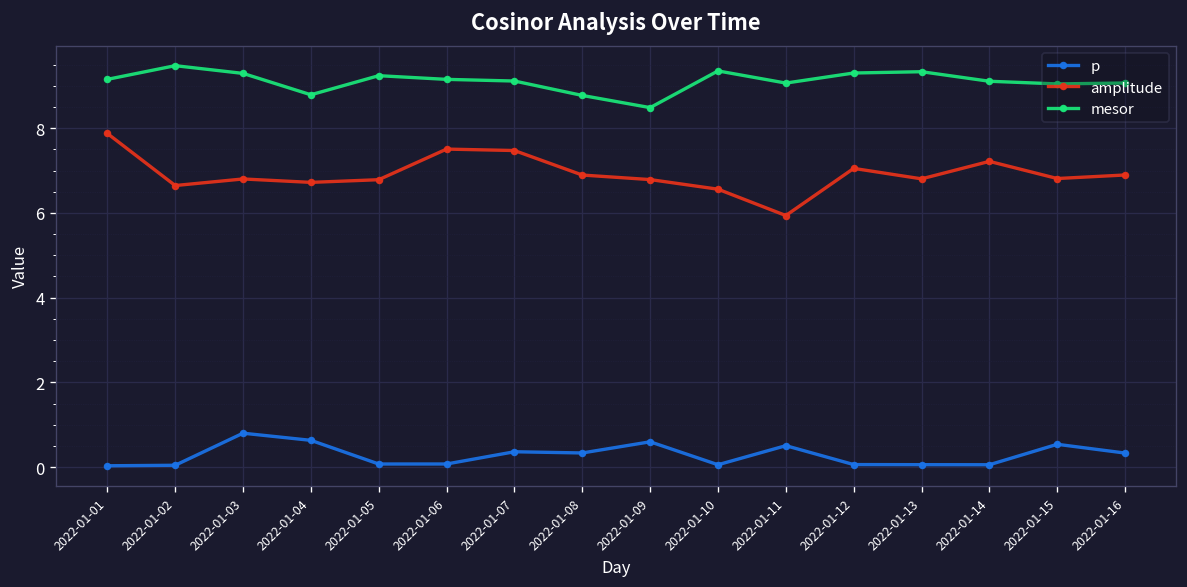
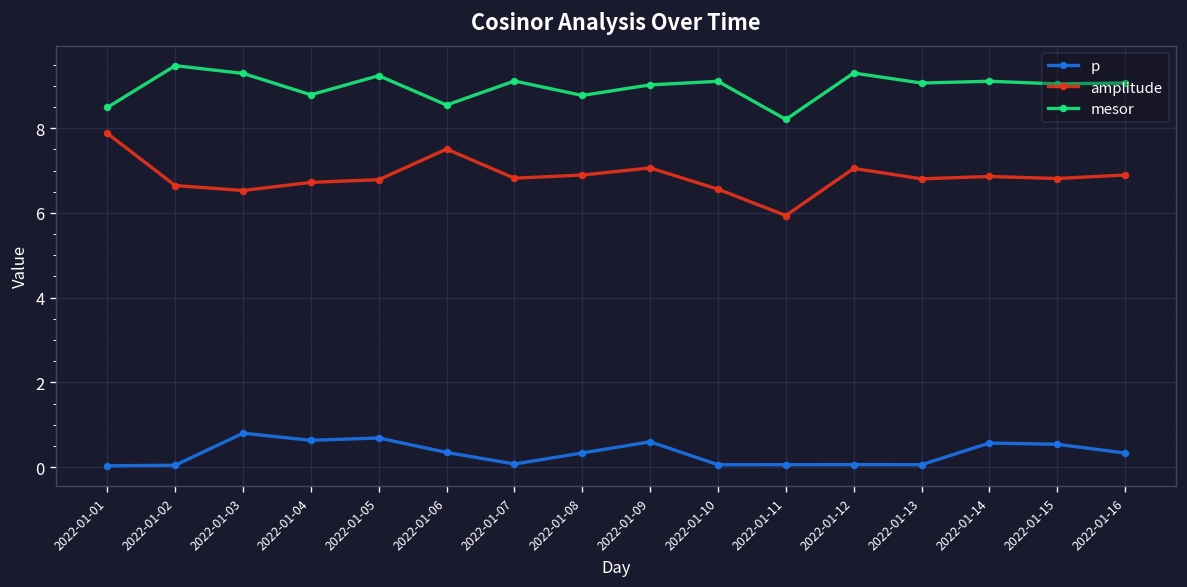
  {
    "p": {
      "2022-01-01": 0.0,
      "2022-01-02": 0.0,
      "2022-01-03": 0.8,
      "2022-01-04": 0.6,
-     "2022-01-05": 0.1,
-     "2022-01-06": 0.1,
-     "2022-01-07": 0.4,
+     "2022-01-05": 0.7,
+     "2022-01-06": 0.4,
+     "2022-01-07": 0.1,
      "2022-01-08": 0.3,
      "2022-01-09": 0.6,
      "2022-01-10": 0.1,
-     "2022-01-11": 0.5,
+     "2022-01-11": 0.1,
      "2022-01-12": 0.1,
      "2022-01-13": 0.1,
-     "2022-01-14": 0.1,
+     "2022-01-14": 0.6,
      "2022-01-15": 0.5,
      "2022-01-16": 0.3
    },
    "amplitude": {
      "2022-01-01": 7.9,
      "2022-01-02": 6.6,
-     "2022-01-03": 6.8,
+     "2022-01-03": 6.5,
      "2022-01-04": 6.7,
      "2022-01-05": 6.8,
      "2022-01-06": 7.5,
-     "2022-01-07": 7.5,
+     "2022-01-07": 6.8,
      "2022-01-08": 6.9,
-     "2022-01-09": 6.8,
+     "2022-01-09": 7.1,
      "2022-01-10": 6.6,
      "2022-01-11": 5.9,
      "2022-01-12": 7.0,
      "2022-01-13": 6.8,
-     "2022-01-14": 7.2,
+     "2022-01-14": 6.9,
      "2022-01-15": 6.8,
      "2022-01-16": 6.9
    },
    "mesor": {
-     "2022-01-01": 9.1,
+     "2022-01-01": 8.5,
      "2022-01-02": 9.5,
      "2022-01-03": 9.3,
      "2022-01-04": 8.8,
      "2022-01-05": 9.2,
-     "2022-01-06": 9.1,
+     "2022-01-06": 8.5,
      "2022-01-07": 9.1,
      "2022-01-08": 8.8,
-     "2022-01-09": 8.5,
-     "2022-01-10": 9.3,
-     "2022-01-11": 9.1,
+     "2022-01-09": 9.0,
+     "2022-01-10": 9.1,
+     "2022-01-11": 8.2,
      "2022-01-12": 9.3,
-     "2022-01-13": 9.3,
+     "2022-01-13": 9.1,
      "2022-01-14": 9.1
    }
  }
